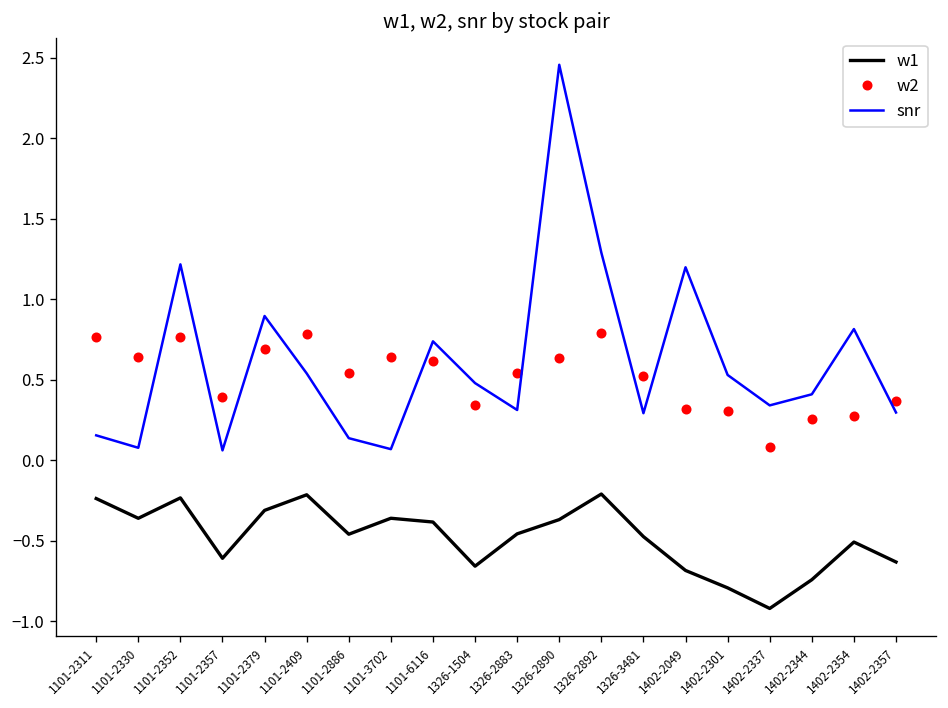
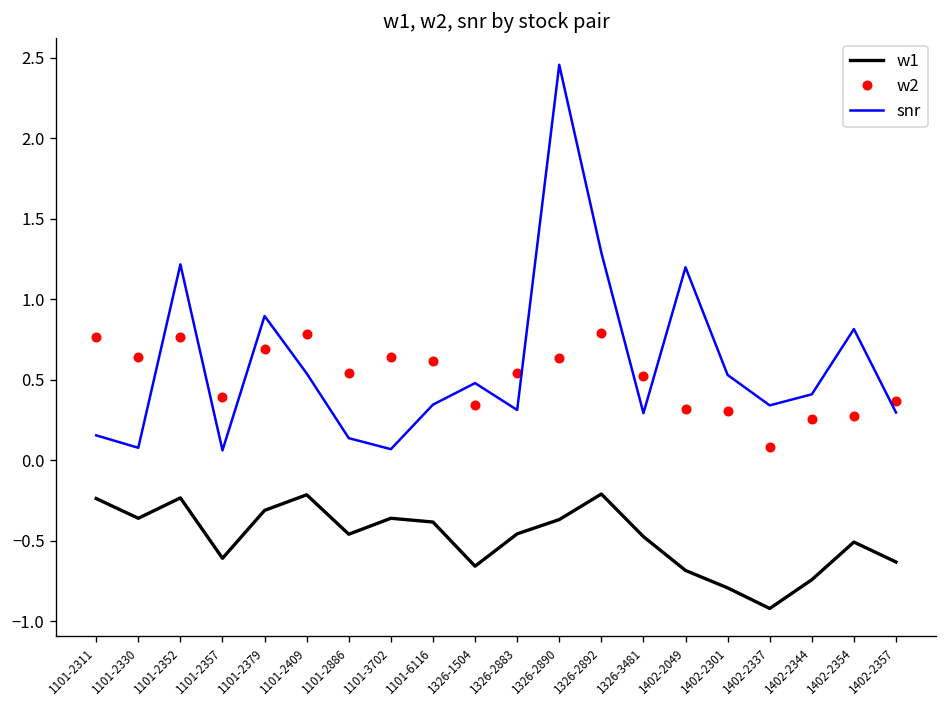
  {
    "w1": {
      "1101-2311": -0.24,
      "1101-2330": -0.36,
      "1101-2352": -0.23,
      "1101-2357": -0.61,
      "1101-2379": -0.31,
      "1101-2409": -0.21,
      "1101-2886": -0.46,
      "1101-3702": -0.36,
      "1101-6116": -0.38,
      "1326-1504": -0.66,
      "1326-2883": -0.46,
      "1326-2890": -0.37,
      "1326-2892": -0.21,
      "1326-3481": -0.47,
      "1402-2049": -0.68,
      "1402-2301": -0.79,
      "1402-2337": -0.92,
      "1402-2344": -0.74,
      "1402-2354": -0.51,
      "1402-2357": -0.63
    },
    "w2": {
      "1101-2311": 0.76,
      "1101-2330": 0.64,
      "1101-2352": 0.77,
      "1101-2357": 0.39,
      "1101-2379": 0.69,
      "1101-2409": 0.79,
      "1101-2886": 0.54,
      "1101-3702": 0.64,
      "1101-6116": 0.62,
      "1326-1504": 0.34,
      "1326-2883": 0.54,
      "1326-2890": 0.63,
      "1326-2892": 0.79,
      "1326-3481": 0.53,
      "1402-2049": 0.32,
      "1402-2301": 0.31,
      "1402-2337": 0.08,
      "1402-2344": 0.26,
      "1402-2354": 0.28,
      "1402-2357": 0.37
    },
    "snr": {
      "1101-2311": 0.15,
      "1101-2330": 0.08,
      "1101-2352": 1.22,
      "1101-2357": 0.06,
      "1101-2379": 0.90,
      "1101-2409": 0.54,
      "1101-2886": 0.14,
      "1101-3702": 0.07,
-     "1101-6116": 0.74,
+     "1101-6116": 0.35,
      "1326-1504": 0.48,
      "1326-2883": 0.31,
      "1326-2890": 2.46,
      "1326-2892": 1.29,
      "1326-3481": 0.29,
      "1402-2049": 1.20,
      "1402-2301": 0.53,
      "1402-2337": 0.34,
      "1402-2344": 0.41,
      "1402-2354": 0.81,
      "1402-2357": 0.30
    }
  }
